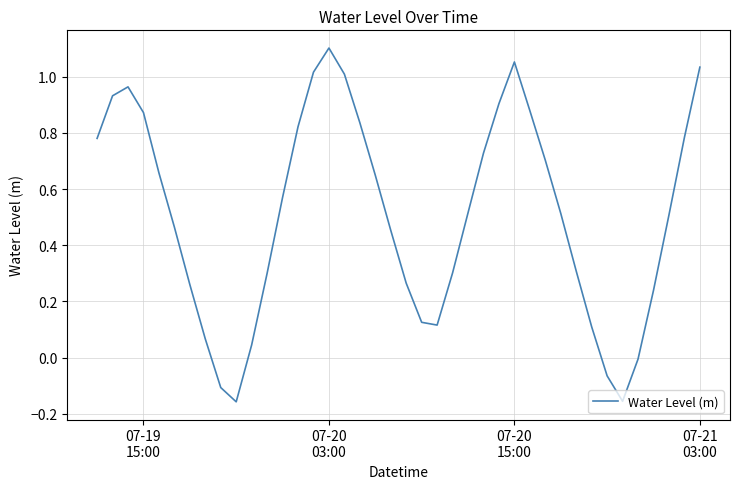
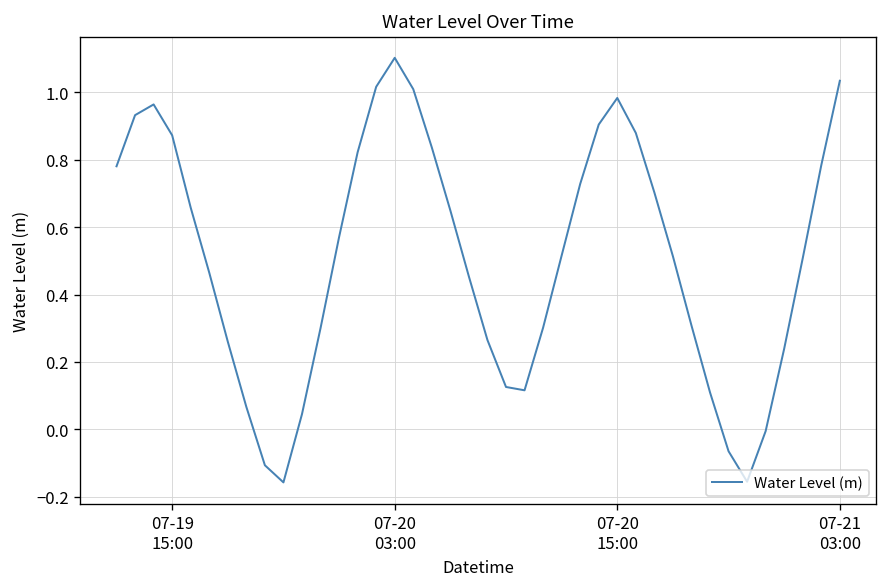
  {
    "07-19 15:00": 0.87,
    "07-20 03:00": 1.10,
-   "07-20 15:00": 1.05,
+   "07-20 15:00": 0.98,
    "07-21 03:00": 1.03
  }
